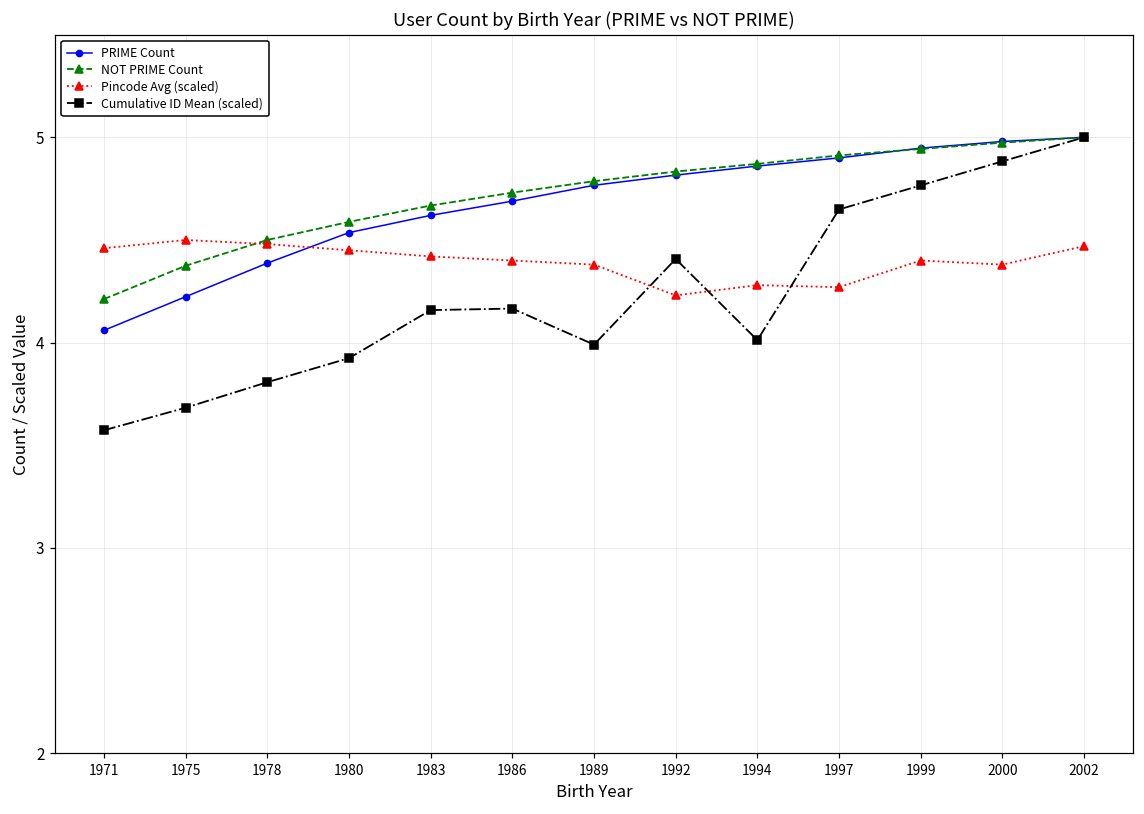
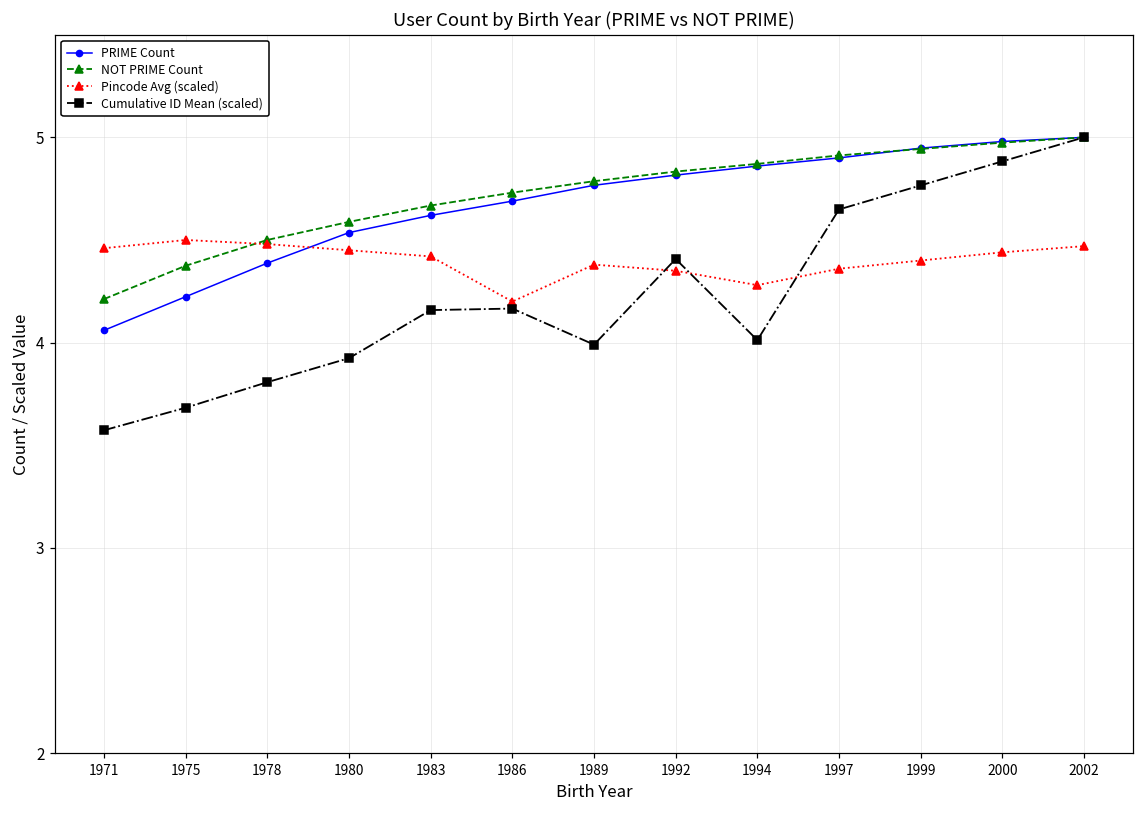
  {
    "PRIME Count": {
      "1971": 4.06,
      "1975": 4.22,
      "1978": 4.39,
      "1980": 4.54,
      "1983": 4.62,
      "1986": 4.69,
      "1989": 4.77,
      "1992": 4.82
    },
    "NOT PRIME Count": {
      "1971": 4.21,
      "1975": 4.37,
      "1978": 4.50,
      "1980": 4.59,
      "1983": 4.67,
      "1986": 4.73,
      "1989": 4.79,
      "1992": 4.83
    },
    "Pincode Avg (scaled)": {
      "1971": 4.46,
      "1975": 4.50,
      "1978": 4.48,
      "1980": 4.45,
      "1983": 4.42,
-     "1986": 4.4,
+     "1986": 4.2,
      "1989": 4.38,
-     "1992": 4.23,
+     "1992": 4.35,
      "1994": 4.28,
-     "1997": 4.27,
+     "1997": 4.36,
      "1999": 4.40,
-     "2000": 4.38,
+     "2000": 4.44,
      "2002": 4.47
    },
    "Cumulative ID Mean (scaled)": {
      "1971": 3.57,
      "1975": 3.68,
      "1978": 3.81,
      "1980": 3.92,
      "1983": 4.16,
      "1986": 4.17,
      "1989": 3.99,
      "1992": 4.41,
      "1994": 4.01,
      "1997": 4.65,
      "1999": 4.77,
      "2000": 4.88
    }
  }
